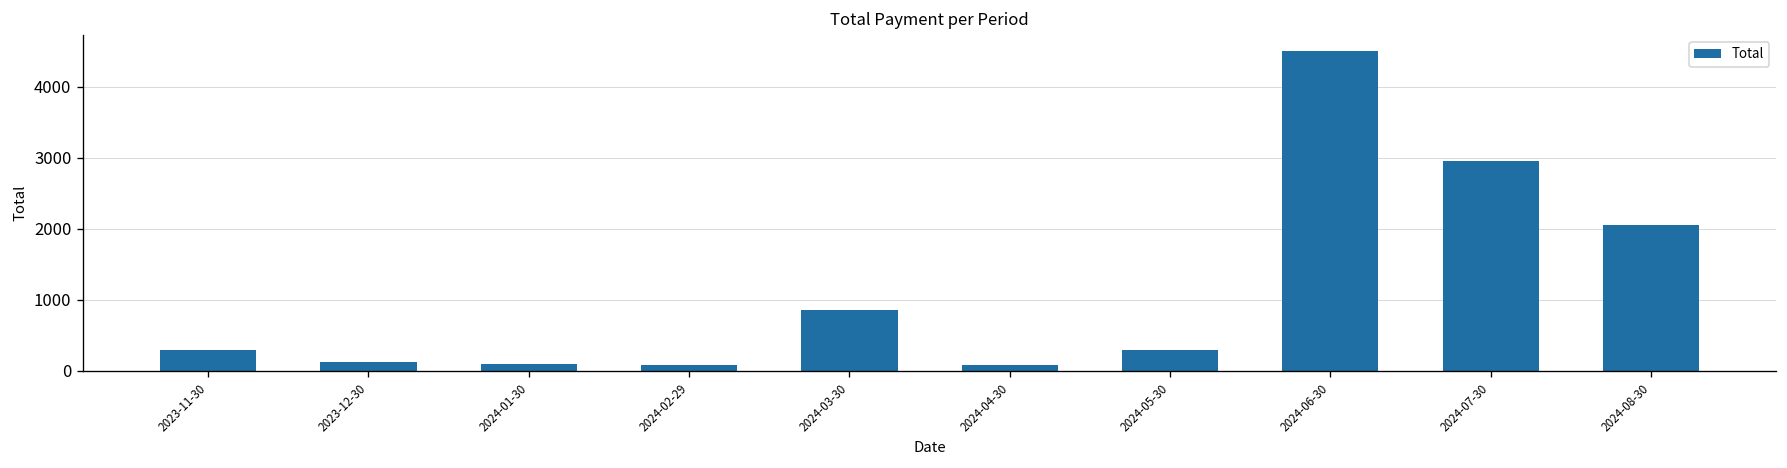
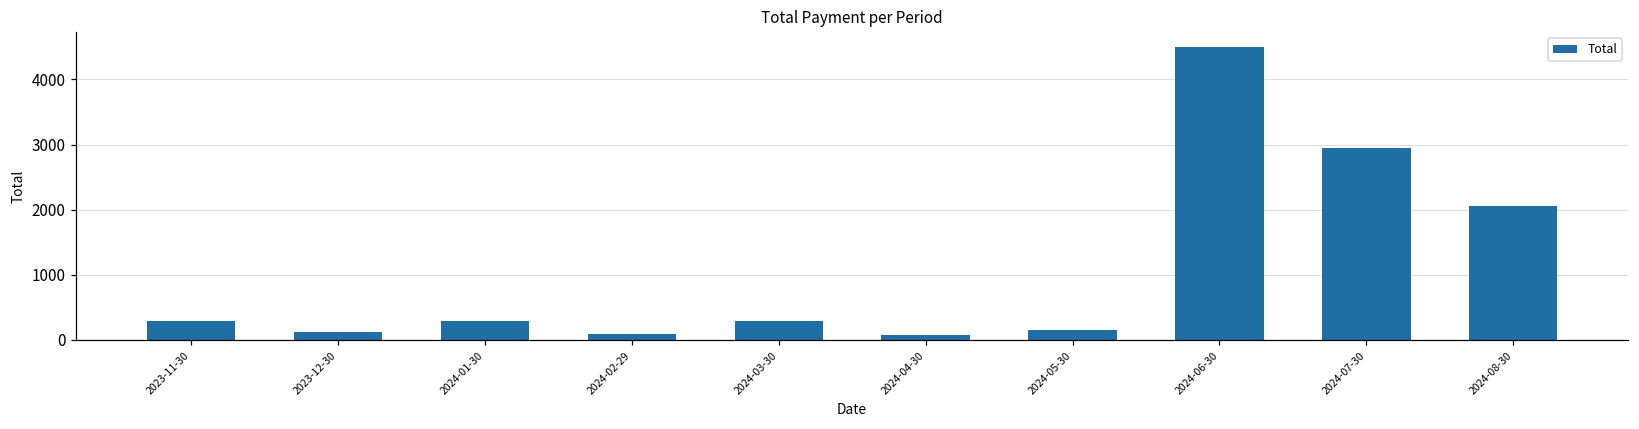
  {
    "2023-11-30": 300,
    "2023-12-30": 100,
-   "2024-01-30": 100,
+   "2024-01-30": 300,
    "2024-02-29": 100,
-   "2024-03-30": 800,
+   "2024-03-30": 300,
    "2024-04-30": 100,
-   "2024-05-30": 300,
+   "2024-05-30": 100,
    "2024-06-30": 4500,
    "2024-07-30": 2900,
    "2024-08-30": 2100
  }
